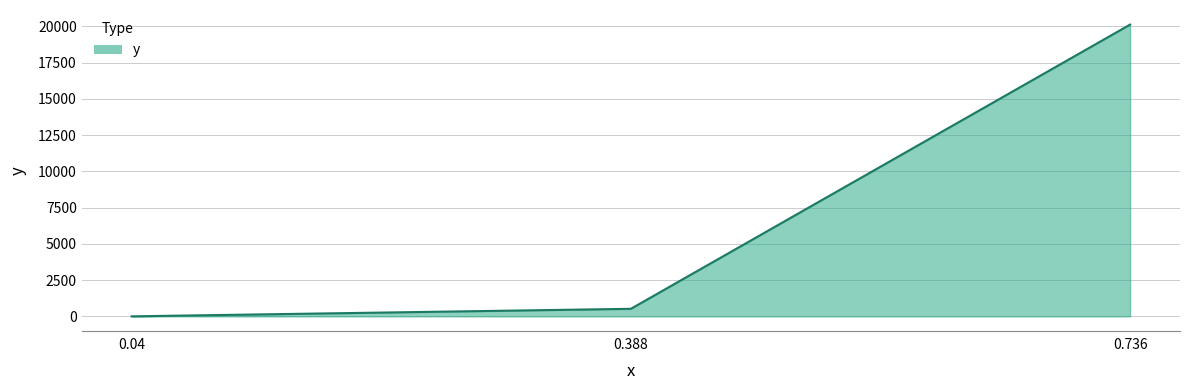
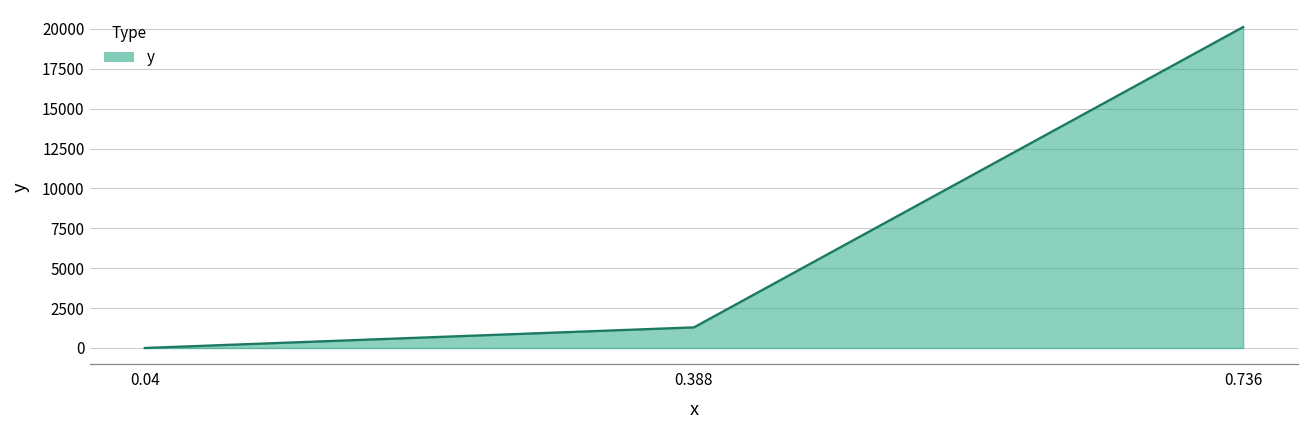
  {
    "0.04": 0,
-   "0.388": 500,
+   "0.388": 1300,
    "0.736": 20100
  }
